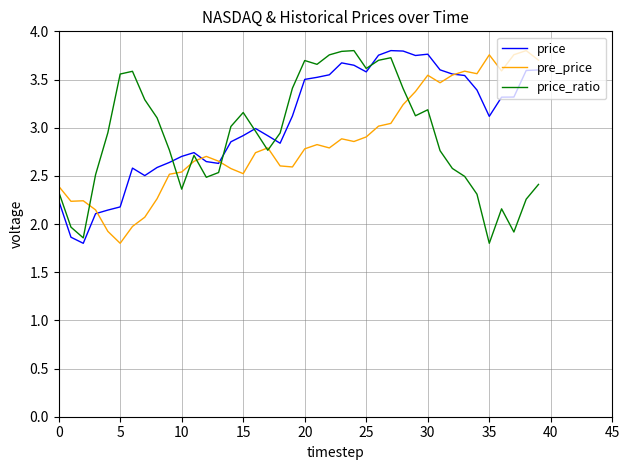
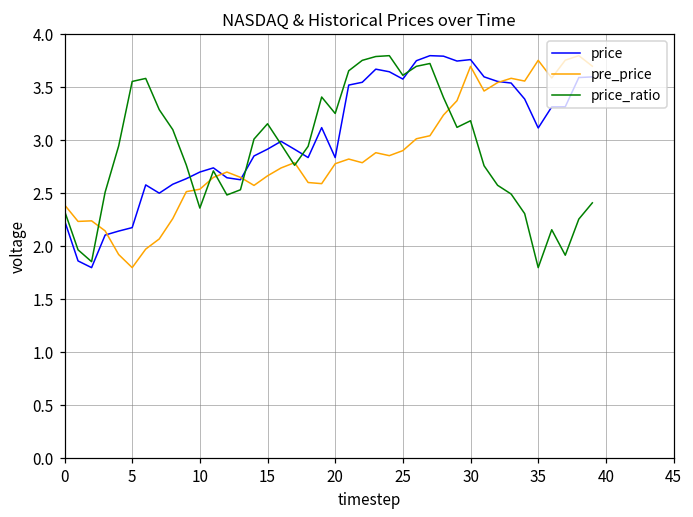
  {
    "price": {
      "0": 2.2,
      "5": 2.2,
      "10": 2.7,
      "15": 2.9,
-     "20": 3.5,
+     "20": 2.8,
      "25": 3.6,
      "30": 3.8,
      "35": 3.1
    },
    "pre_price": {
      "0": 2.4,
      "5": 1.8,
      "10": 2.5,
-     "15": 2.5,
+     "15": 2.7,
      "20": 2.8,
      "25": 2.9,
-     "30": 3.5,
+     "30": 3.7,
      "35": 3.8
    },
    "price_ratio": {
      "0": 2.3,
      "5": 3.6,
      "10": 2.4,
      "15": 3.2,
-     "20": 3.7,
+     "20": 3.3,
      "25": 3.6,
      "30": 3.2,
      "35": 1.8
    }
  }
